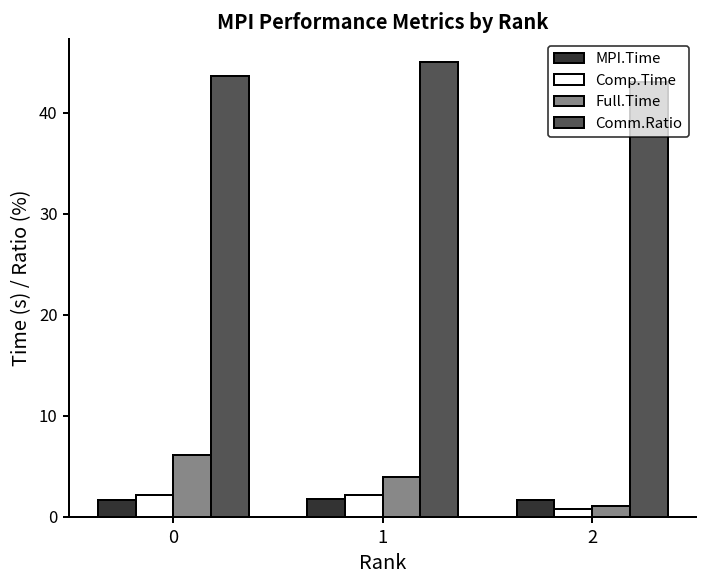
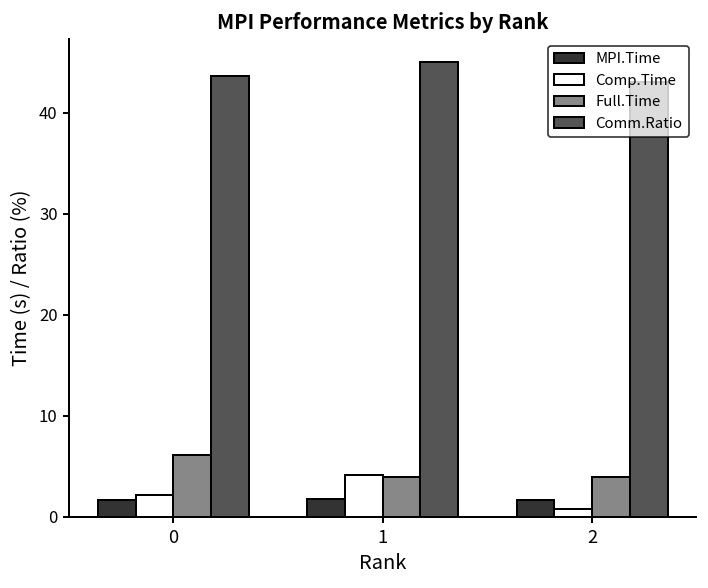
  {
    "Comp.Time": {
      "0": 2,
-     "1": 2,
+     "1": 4,
      "2": 1
    },
    "Full.Time": {
      "0": 6,
      "1": 4,
-     "2": 1
+     "2": 4
    }
  }
